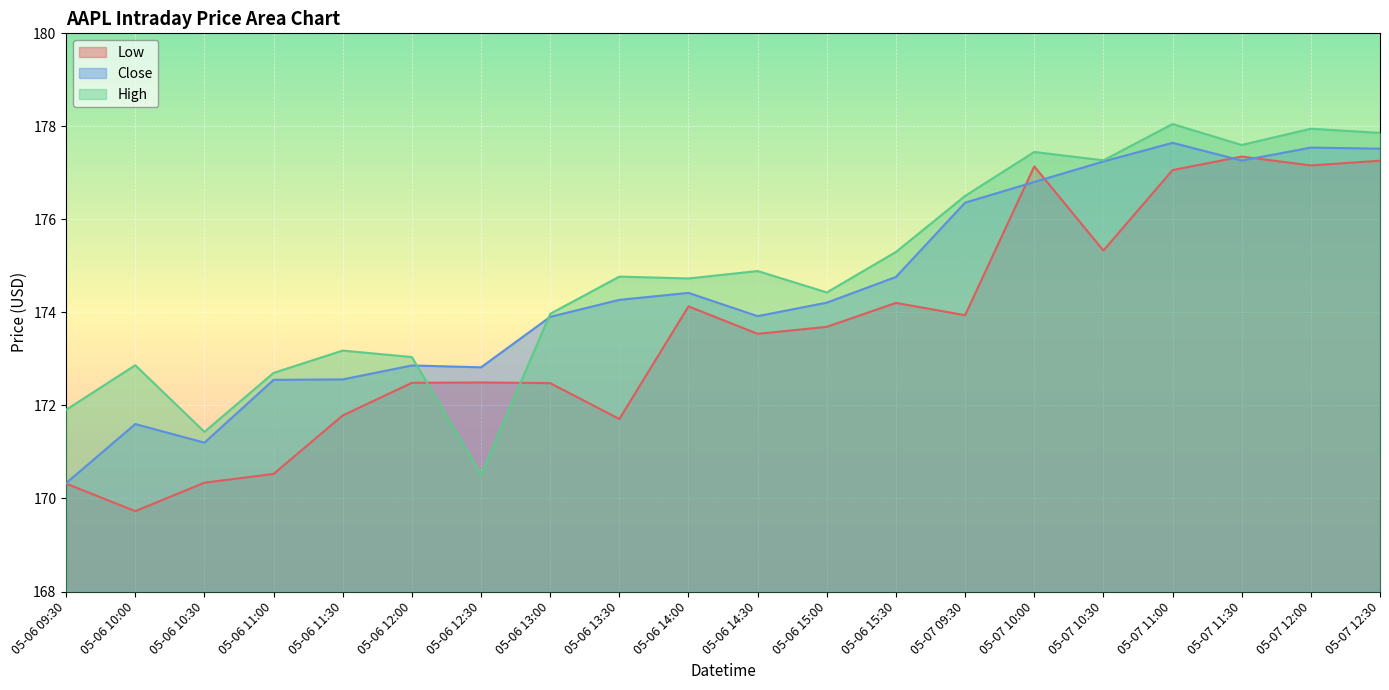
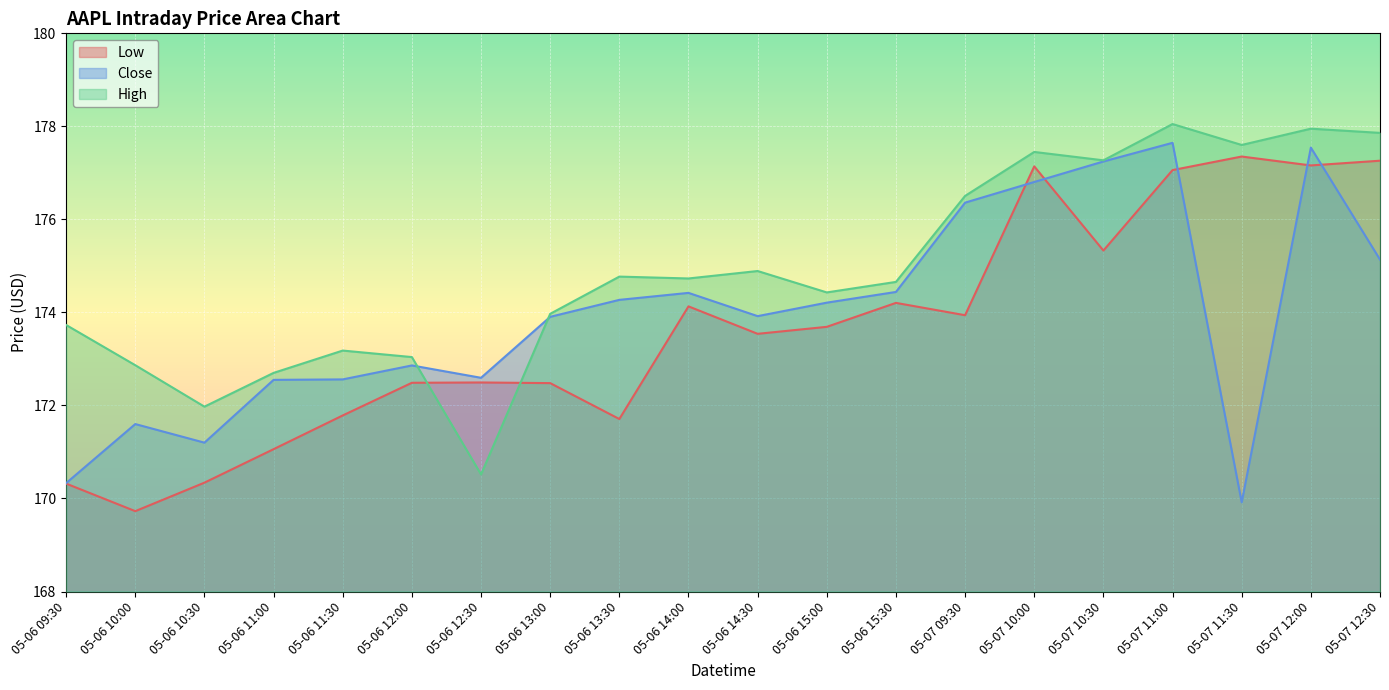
  {
    "Low": {
      "05-06 10:00": 169.7,
      "05-06 10:30": 170.3,
-     "05-06 11:00": 170.5,
+     "05-06 11:00": 171.1,
      "05-06 11:30": 171.8,
      "05-06 12:00": 172.5,
      "05-06 12:30": 172.5,
      "05-06 13:00": 172.5,
      "05-06 13:30": 171.7,
      "05-06 14:00": 174.1,
      "05-06 14:30": 173.5,
      "05-06 15:00": 173.7,
      "05-06 15:30": 174.2,
      "05-07 09:30": 173.9,
      "05-07 10:00": 177.1,
      "05-07 10:30": 175.3,
      "05-07 11:00": 177.1,
      "05-07 11:30": 177.4,
      "05-07 12:00": 177.2,
      "05-07 12:30": 177.3
    },
    "Close": {
      "05-06 10:00": 171.6,
      "05-06 10:30": 171.2,
      "05-06 11:00": 172.6,
      "05-06 11:30": 172.6,
      "05-06 12:00": 172.9,
-     "05-06 12:30": 172.8,
+     "05-06 12:30": 172.6,
      "05-06 13:00": 173.9,
      "05-06 13:30": 174.3,
      "05-06 14:00": 174.4,
      "05-06 14:30": 173.9,
      "05-06 15:00": 174.2,
-     "05-06 15:30": 174.8,
+     "05-06 15:30": 174.4,
      "05-07 09:30": 176.4,
      "05-07 10:00": 176.8,
      "05-07 11:00": 177.6,
-     "05-07 11:30": 177.3,
+     "05-07 11:30": 169.9,
      "05-07 12:00": 177.5,
-     "05-07 12:30": 177.5
+     "05-07 12:30": 175.1
    },
    "High": {
-     "05-06 09:30": 171.9,
+     "05-06 09:30": 173.7,
      "05-06 10:00": 172.9,
-     "05-06 10:30": 171.4,
+     "05-06 10:30": 172.0,
      "05-06 11:00": 172.7,
      "05-06 11:30": 173.2,
      "05-06 12:00": 173.0,
      "05-06 12:30": 170.5,
      "05-06 13:00": 174.0,
      "05-06 13:30": 174.8,
      "05-06 14:00": 174.7,
      "05-06 14:30": 174.9,
      "05-06 15:00": 174.4,
-     "05-06 15:30": 175.3,
+     "05-06 15:30": 174.7,
      "05-07 09:30": 176.5,
      "05-07 10:00": 177.4,
      "05-07 11:00": 178.1,
      "05-07 11:30": 177.6,
      "05-07 12:00": 177.9,
      "05-07 12:30": 177.9
    }
  }
